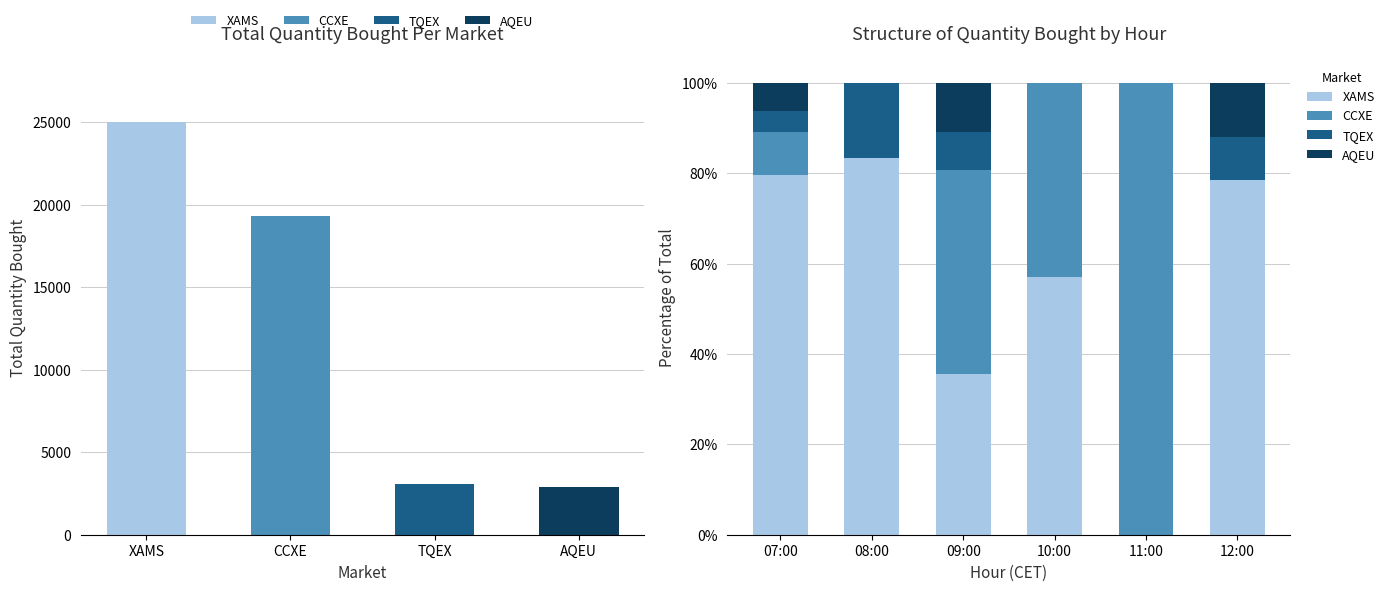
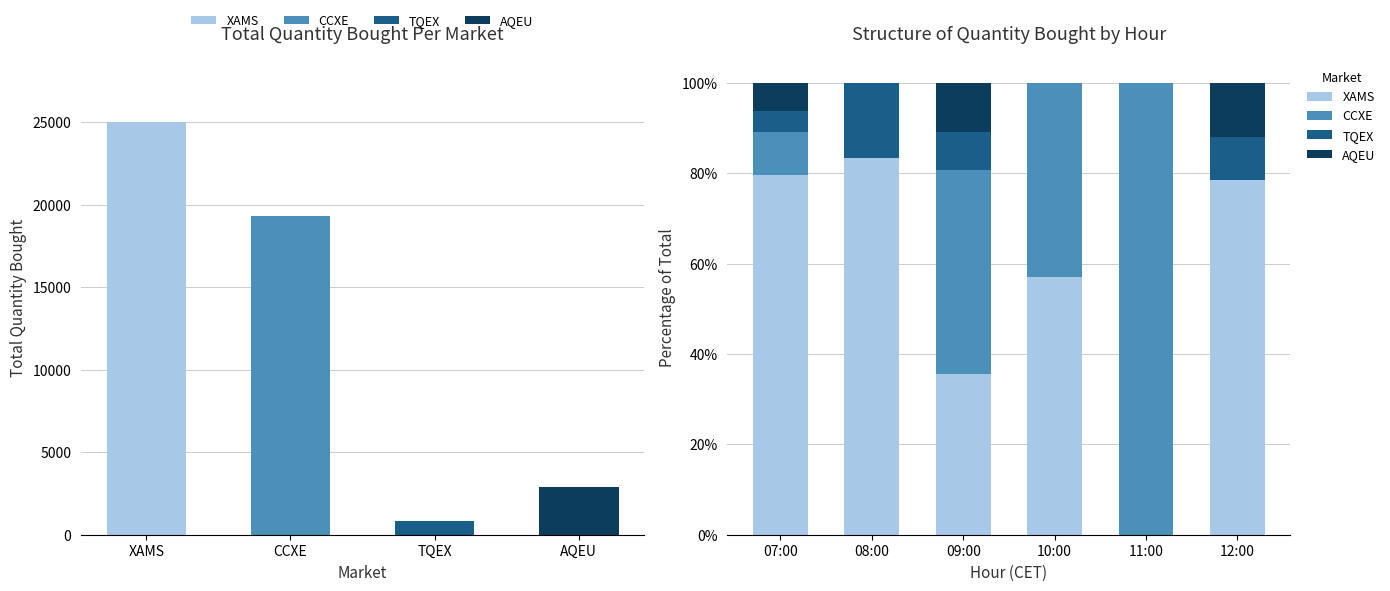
  {
    "Total Quantity Bought Per Market": {
      "XAMS": "25000",
      "CCXE": "19300",
-     "TQEX": "3100",
+     "TQEX": "900",
      "AQEU": "2900"
    },
    "Structure of Quantity Bought by Hour": {
      "XAMS": {
        "07:00": "79%",
        "08:00": "83%",
        "09:00": "35%",
        "10:00": "57%",
        "11:00": "0%",
        "12:00": "78%"
      },
      "CCXE": {
        "07:00": "10%",
        "08:00": "0%",
        "09:00": "45%",
        "10:00": "43%",
        "11:00": "100%",
        "12:00": "0%"
      }
    }
  }
